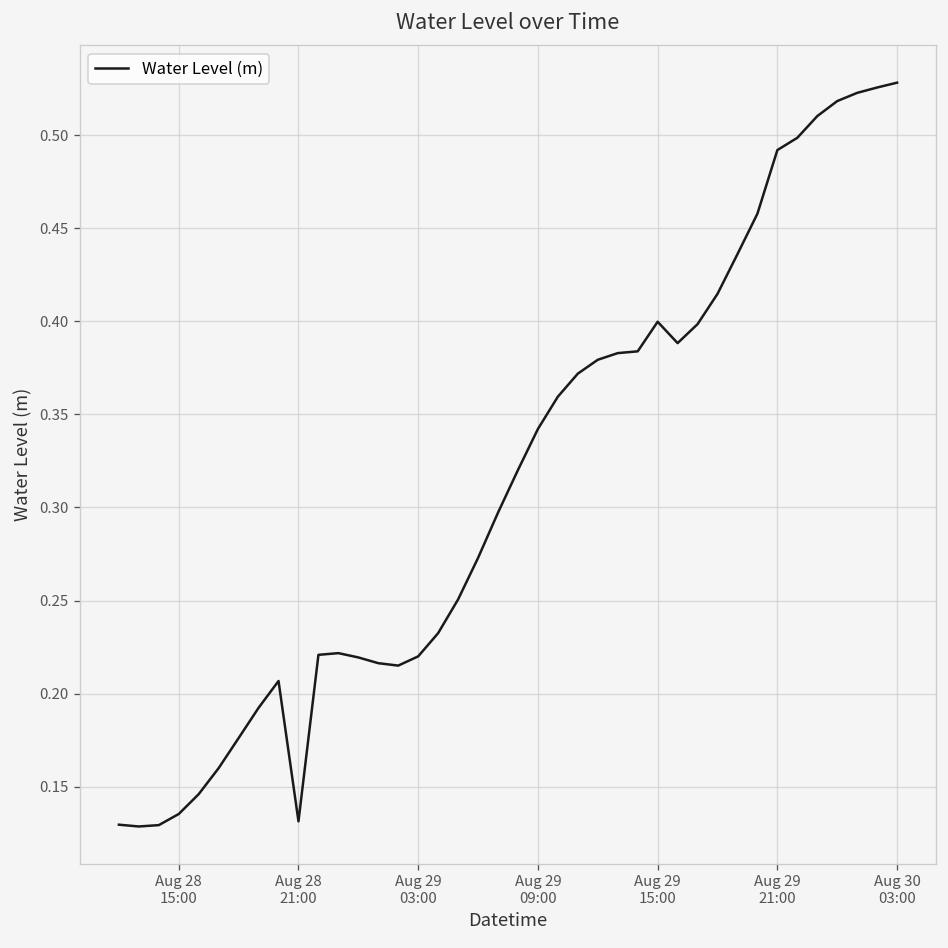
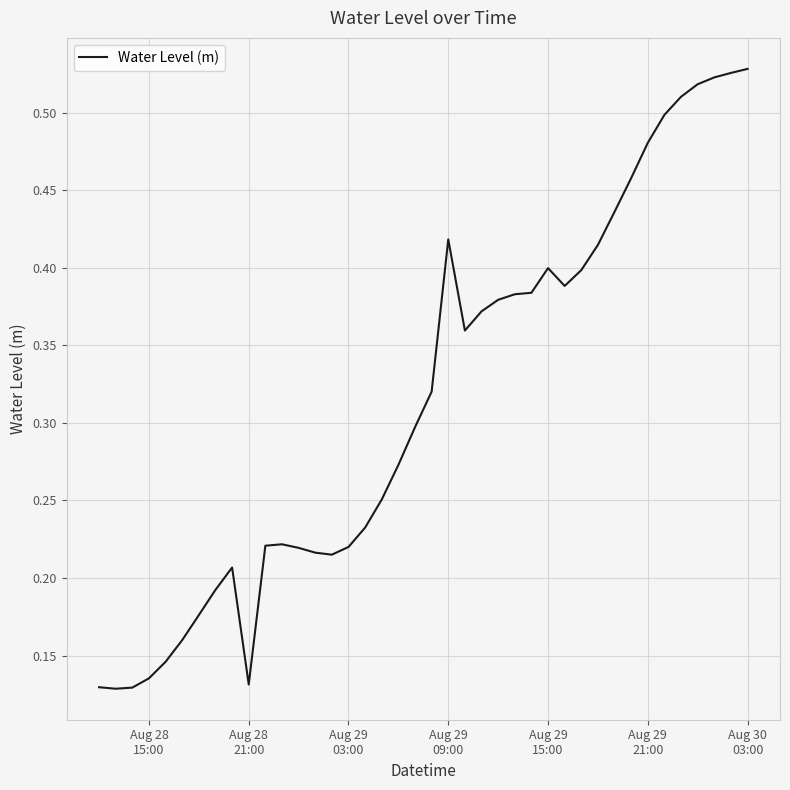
  {
    "Aug 28 15:00": 0.135,
    "Aug 28 21:00": 0.131,
    "Aug 29 03:00": 0.220,
-   "Aug 29 09:00": 0.342,
+   "Aug 29 09:00": 0.418,
    "Aug 29 15:00": 0.400,
-   "Aug 29 21:00": 0.492,
+   "Aug 29 21:00": 0.480,
    "Aug 30 03:00": 0.528
  }
